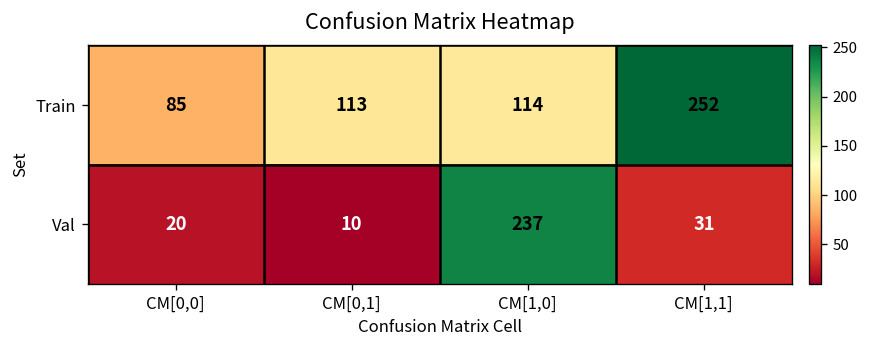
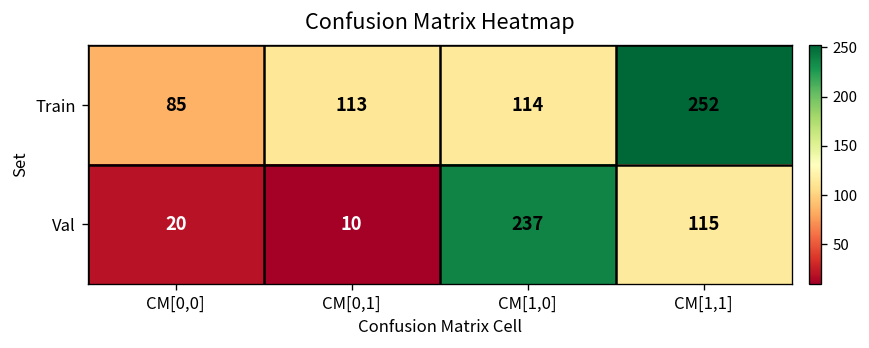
  {
    "Train": {
      "CM[0,0]": 85,
      "CM[0,1]": 113,
      "CM[1,0]": 114,
      "CM[1,1]": 252
    },
    "Val": {
      "CM[0,0]": 20,
      "CM[0,1]": 10,
      "CM[1,0]": 237,
-     "CM[1,1]": 31
+     "CM[1,1]": 115
    }
  }
